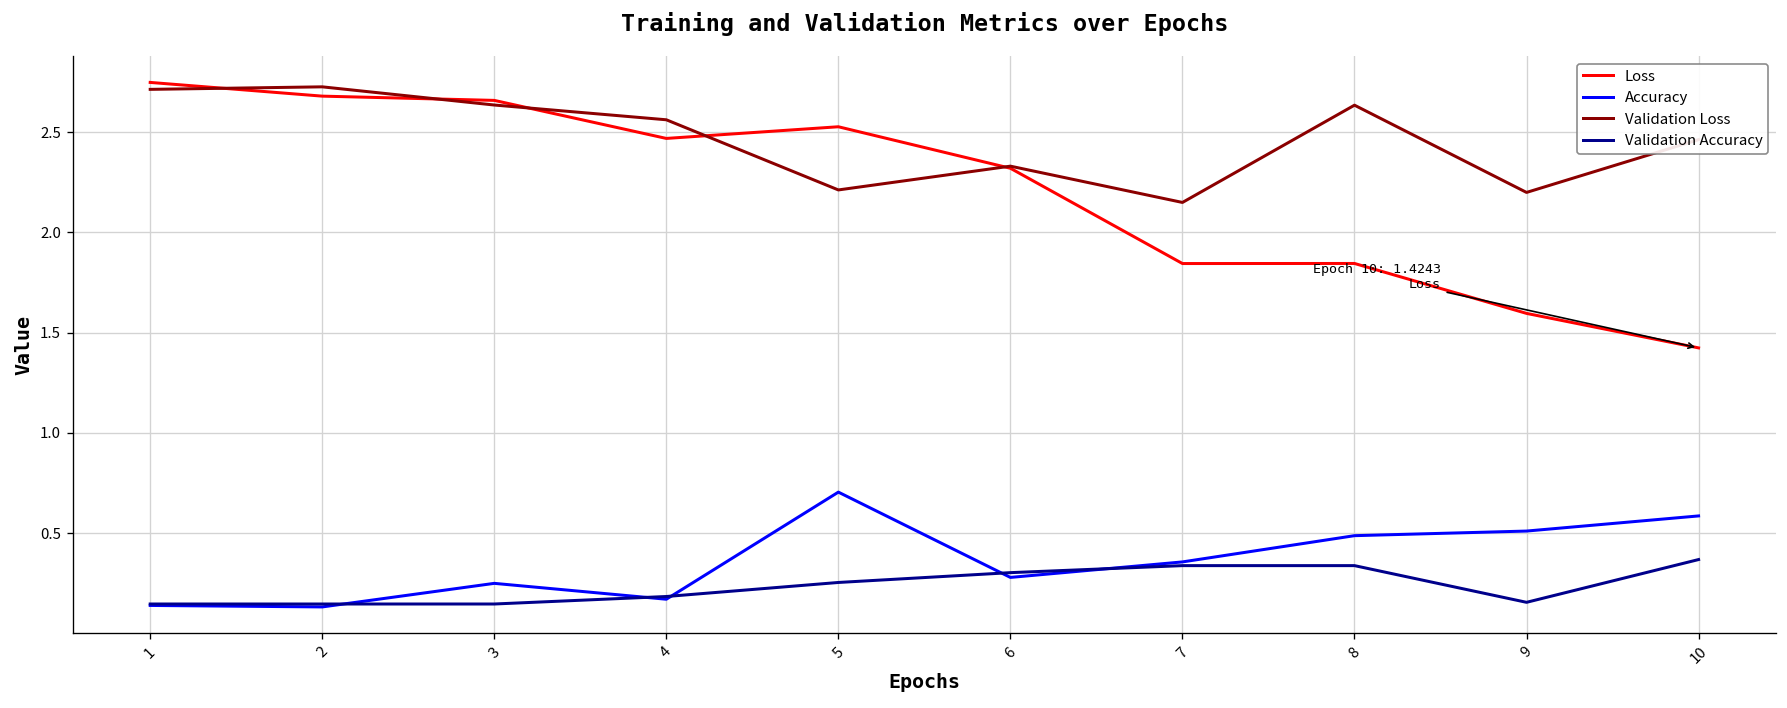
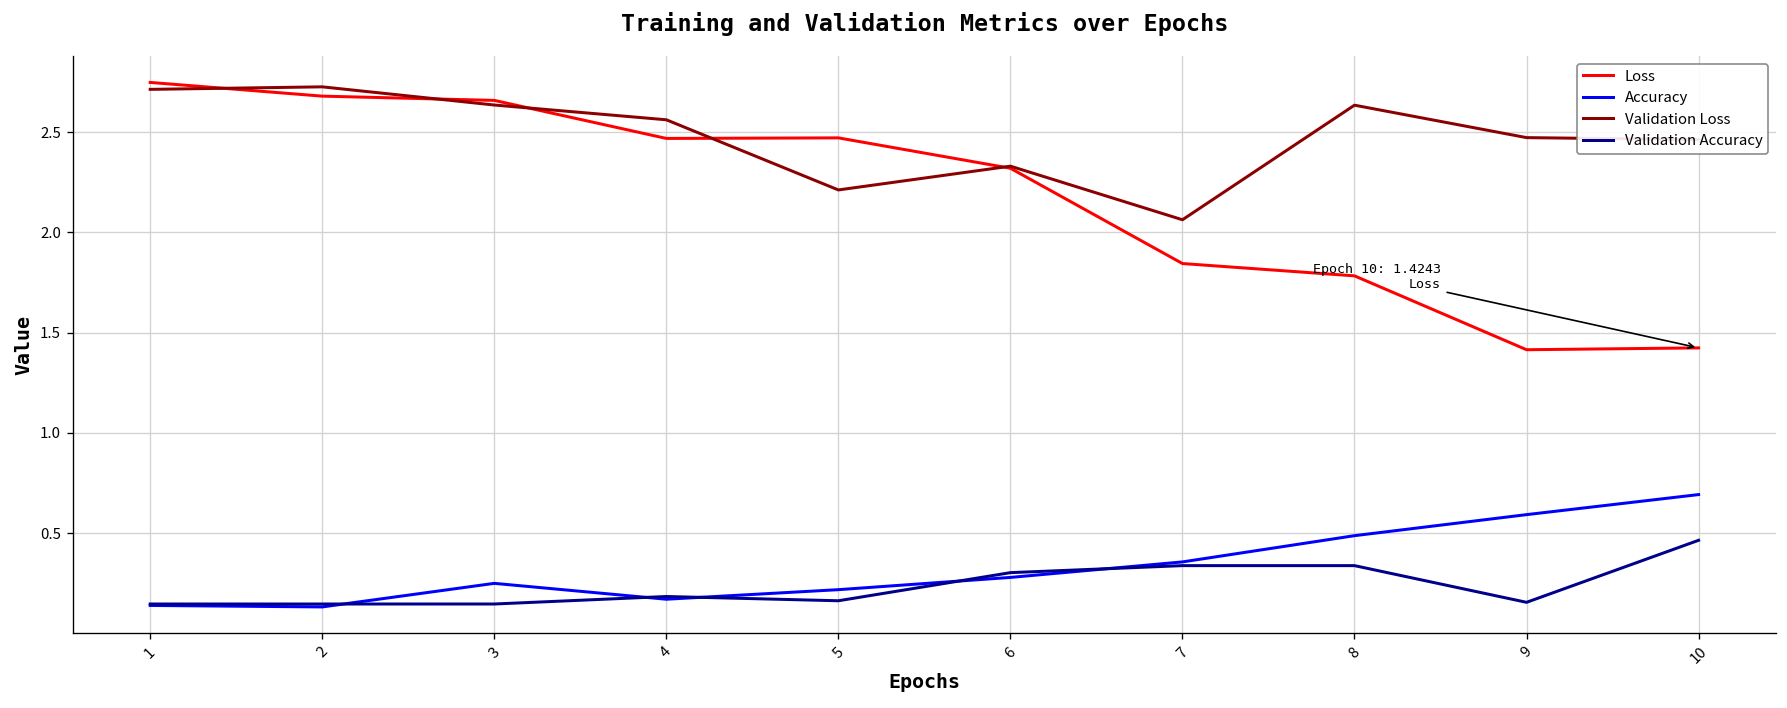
  {
    "Loss": {
      "1": 2.75,
      "2": 2.68,
      "3": 2.66,
      "4": 2.47,
-     "5": 2.53,
+     "5": 2.47,
      "7": 1.85,
-     "8": 1.85,
-     "9": 1.60,
+     "8": 1.78,
+     "9": 1.42,
      "10": 1.42
    },
    "Accuracy": {
      "3": 0.25,
-     "5": 0.71,
+     "5": 0.22,
      "6": 0.28,
      "7": 0.36,
      "8": 0.49,
-     "9": 0.51,
-     "10": 0.59
+     "9": 0.59,
+     "10": 0.69
    },
    "Validation Loss": {
      "1": 2.71,
      "2": 2.73,
      "3": 2.64,
      "4": 2.56,
      "5": 2.21,
-     "7": 2.15,
+     "7": 2.06,
      "8": 2.63,
-     "9": 2.20
+     "9": 2.47
    },
    "Validation Accuracy": {
      "3": 0.15,
-     "5": 0.25,
+     "5": 0.16,
      "6": 0.30,
      "7": 0.34,
      "8": 0.34,
      "9": 0.16,
-     "10": 0.37
+     "10": 0.46
    }
  }
